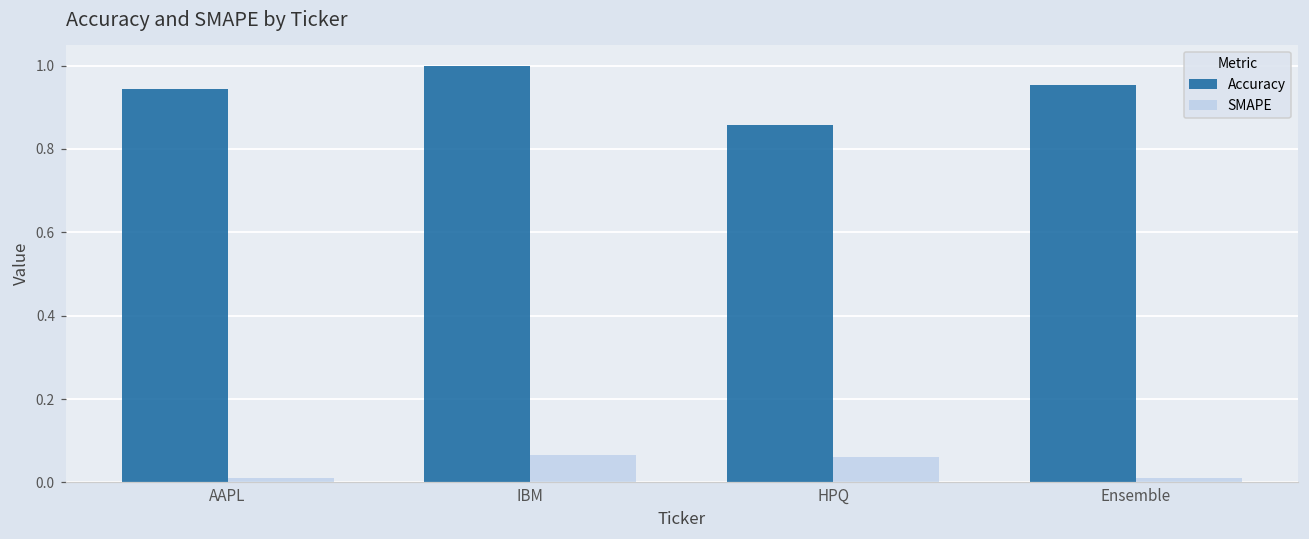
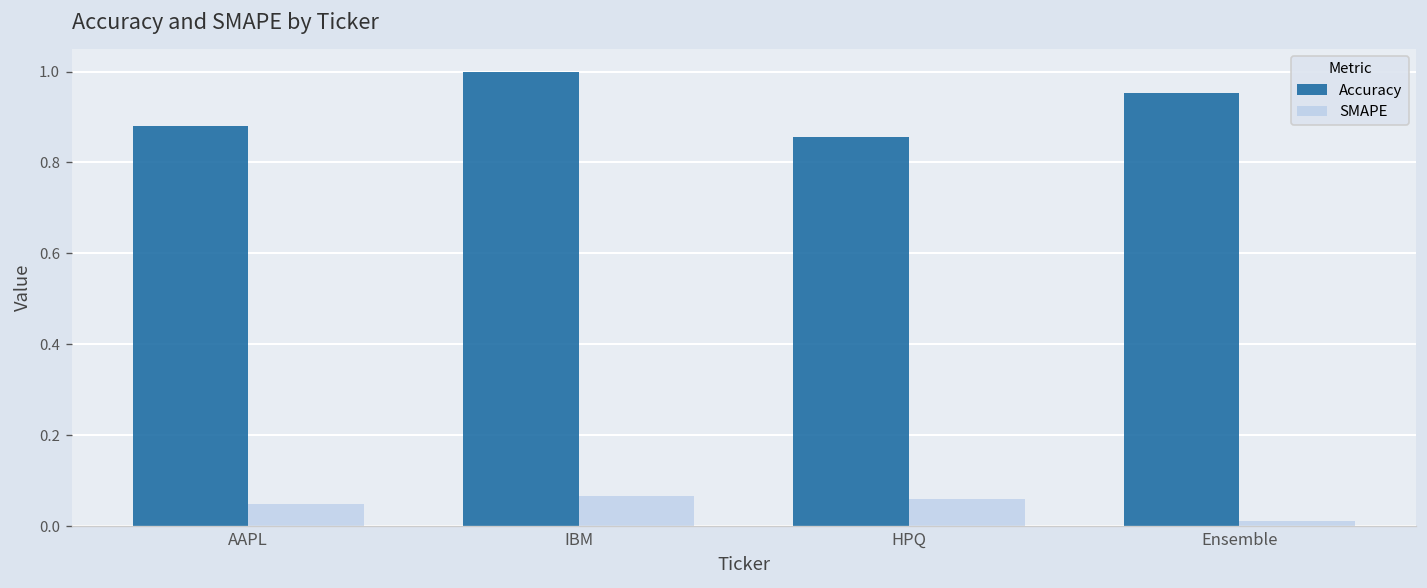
  {
    "Accuracy": {
-     "AAPL": 0.94,
+     "AAPL": 0.88,
      "IBM": 1.00,
      "HPQ": 0.86,
      "Ensemble": 0.95
    },
    "SMAPE": {
-     "AAPL": 0.01,
+     "AAPL": 0.05,
      "IBM": 0.07,
      "HPQ": 0.06,
      "Ensemble": 0.01
    }
  }
